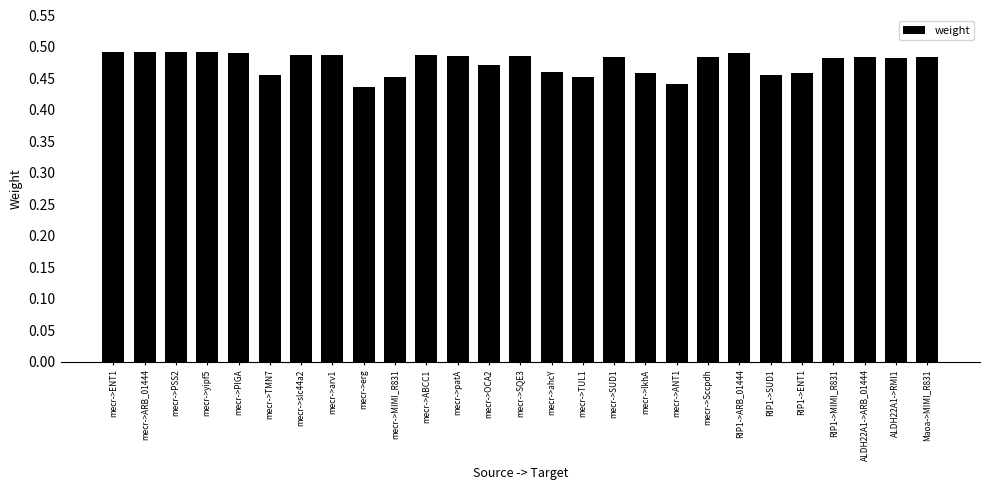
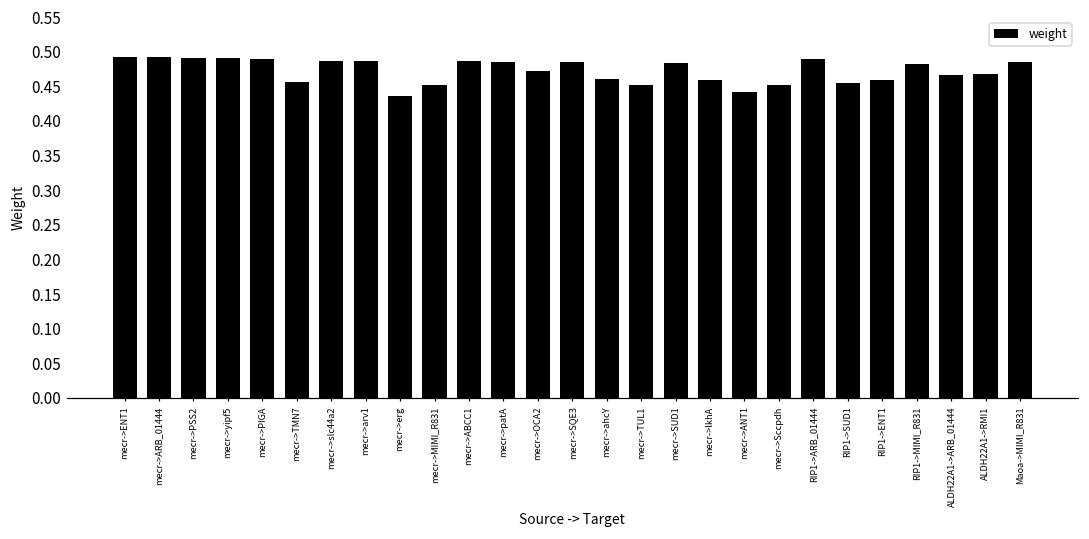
  {
    "mecr->ENT1": 0.49,
    "mecr->ARB_01444": 0.49,
    "mecr->PSS2": 0.49,
    "mecr->yipf5": 0.49,
    "mecr->PIGA": 0.49,
    "mecr->TMN7": 0.46,
    "mecr->slc44a2": 0.49,
    "mecr->arv1": 0.49,
    "mecr->erg": 0.44,
    "mecr->MIMI_R831": 0.45,
    "mecr->ABCC1": 0.49,
    "mecr->patA": 0.49,
    "mecr->OCA2": 0.47,
    "mecr->SQE3": 0.48,
    "mecr->ahcY": 0.46,
    "mecr->TUL1": 0.45,
    "mecr->SUD1": 0.48,
    "mecr->lkhA": 0.46,
    "mecr->ANT1": 0.44,
-   "mecr->Sccpdh": 0.48,
+   "mecr->Sccpdh": 0.45,
    "RIP1->ARB_01444": 0.49,
    "RIP1->SUD1": 0.45,
    "RIP1->ENT1": 0.46,
    "RIP1->MIMI_R831": 0.48,
-   "ALDH22A1->ARB_01444": 0.48,
-   "ALDH22A1->RMI1": 0.48,
+   "ALDH22A1->ARB_01444": 0.47,
+   "ALDH22A1->RMI1": 0.47,
    "Maoa->MIMI_R831": 0.48
  }
